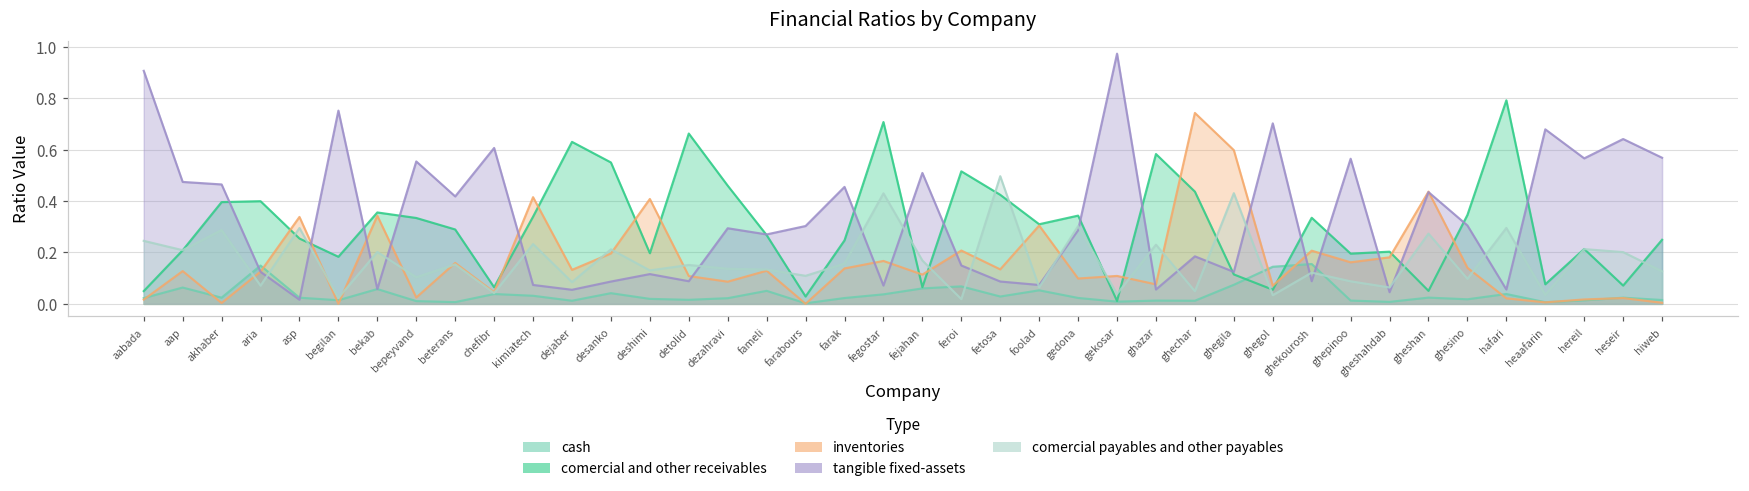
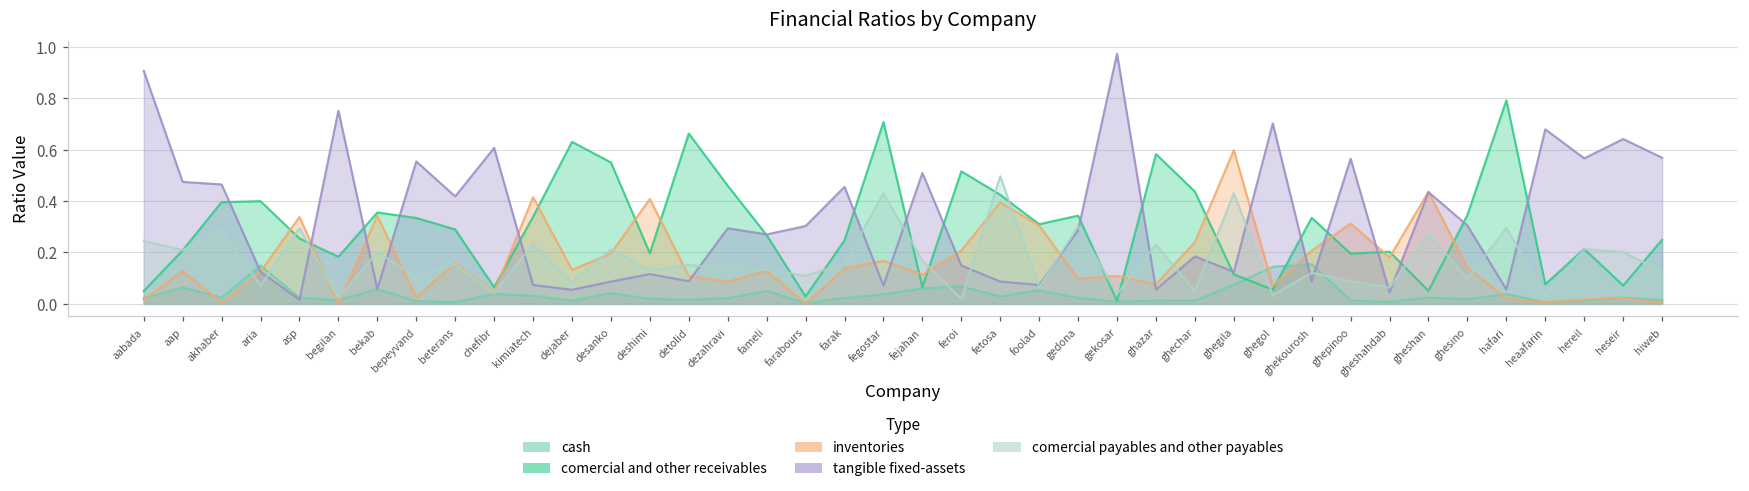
  {
    "inventories": {
      "aap": 0.13,
      "akhaber": 0.00,
      "asp": 0.34,
      "begilan": 0.00,
      "bekab": 0.34,
      "bepeyvand": 0.02,
      "kimiatech": 0.41,
      "dejaber": 0.13,
      "desanko": 0.20,
      "deshimi": 0.41,
      "detolid": 0.11,
      "dezahravi": 0.09,
      "farak": 0.14,
      "fegostar": 0.17,
      "fejahan": 0.11,
      "feroi": 0.21,
-     "fetosa": 0.13,
+     "fetosa": 0.39,
      "gedona": 0.10,
      "gekosar": 0.11,
      "ghazar": 0.08,
-     "ghechar": 0.74,
+     "ghechar": 0.24,
      "ghegila": 0.60,
      "ghegol": 0.07,
      "ghekourosh": 0.21,
-     "ghepinoo": 0.16,
+     "ghepinoo": 0.31,
      "gheshahdab": 0.18,
      "ghesino": 0.14,
      "hafari": 0.02
    }
  }
